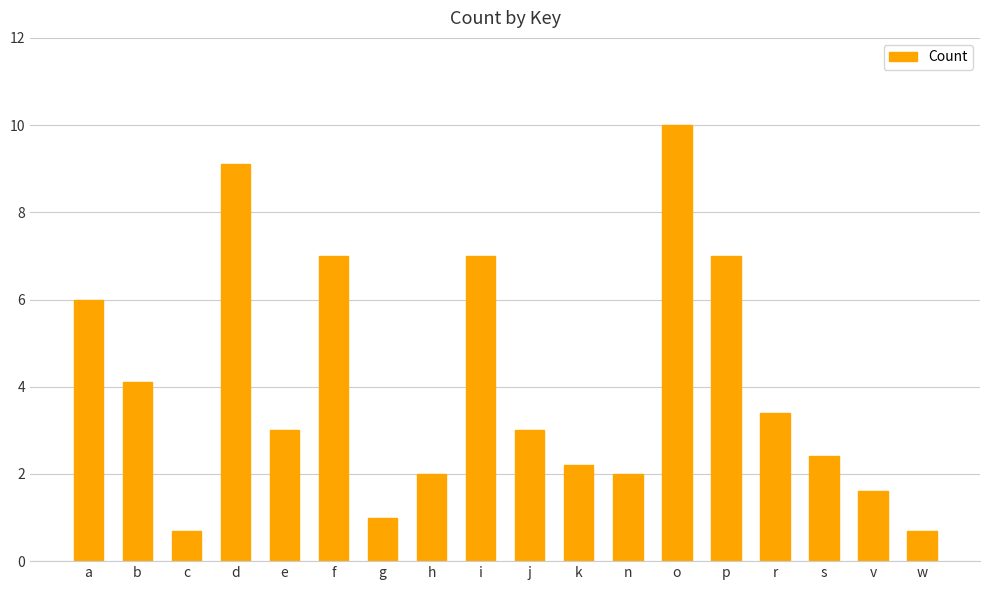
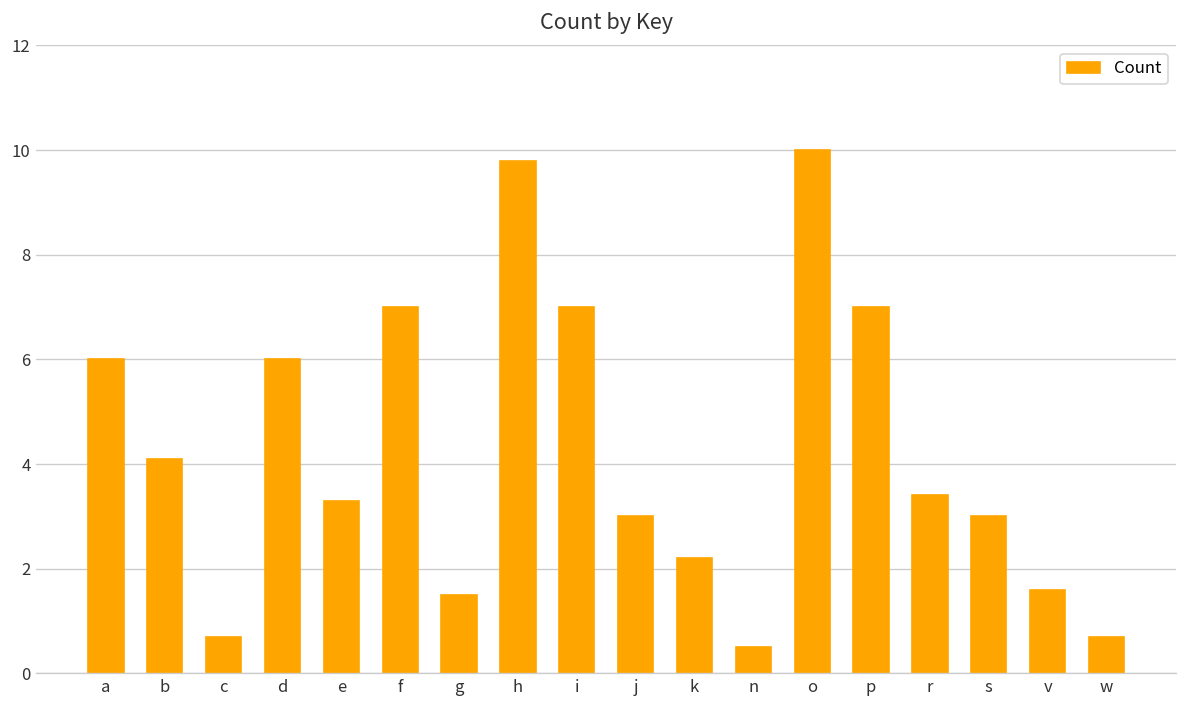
  {
    "a": 6.0,
    "b": 4.1,
    "c": 0.7,
-   "d": 9.1,
-   "e": 3.0,
+   "d": 6.0,
+   "e": 3.3,
    "f": 7.0,
-   "g": 1.0,
-   "h": 2.0,
+   "g": 1.5,
+   "h": 9.8,
    "i": 7.0,
    "j": 3.0,
    "k": 2.2,
-   "n": 2.0,
+   "n": 0.5,
    "o": 10.0,
    "p": 7.0,
    "r": 3.4,
-   "s": 2.4,
+   "s": 3.0,
    "v": 1.6,
    "w": 0.7
  }
